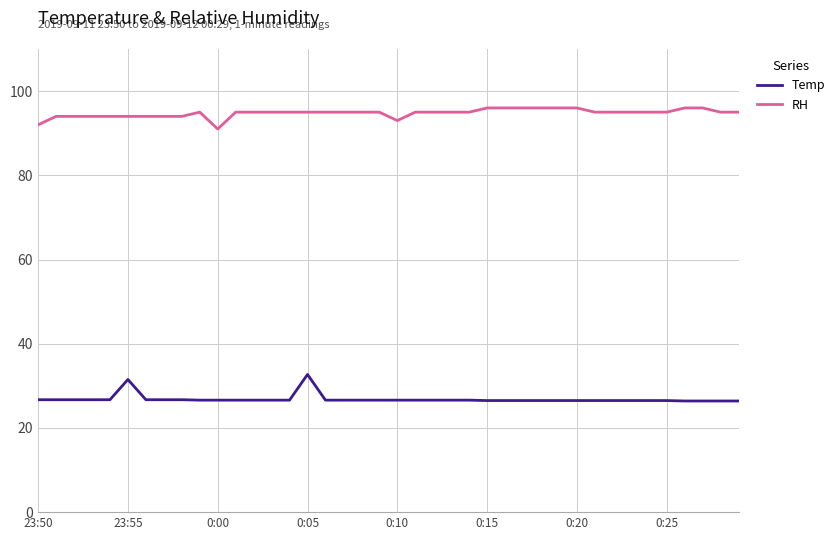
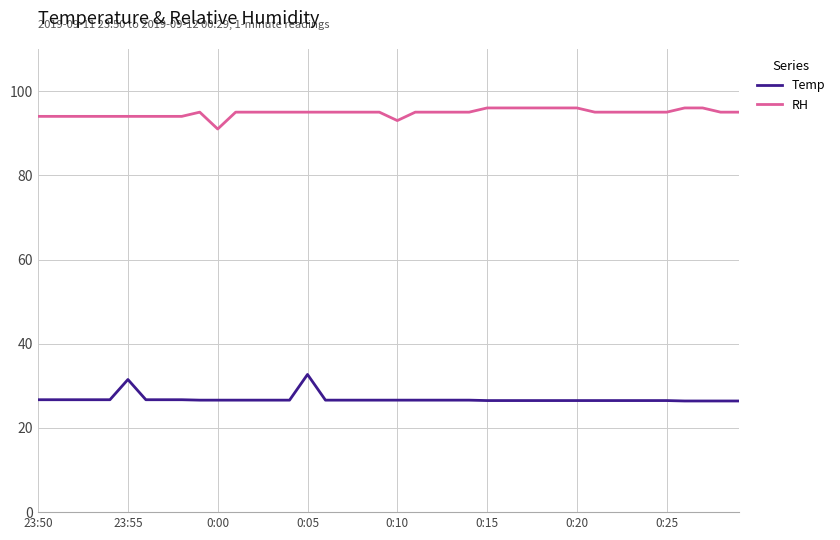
  {
    "Temp": {
      "23:50": 27,
      "23:55": 32,
      "0:00": 27,
      "0:05": 33,
      "0:10": 27,
      "0:15": 27,
      "0:20": 27,
      "0:25": 27
    },
    "RH": {
-     "23:50": 92,
+     "23:50": 94,
      "23:55": 94,
      "0:00": 91,
      "0:05": 95,
      "0:10": 93,
      "0:15": 96,
      "0:20": 96,
      "0:25": 95
    }
  }
